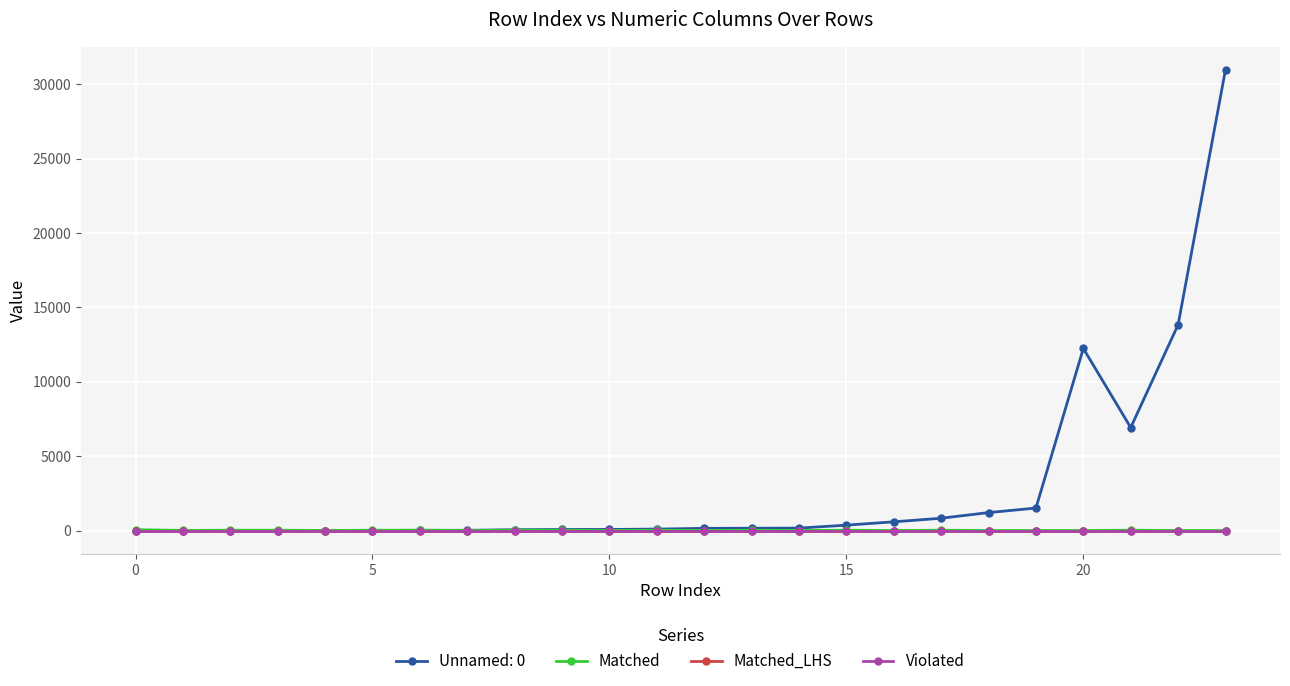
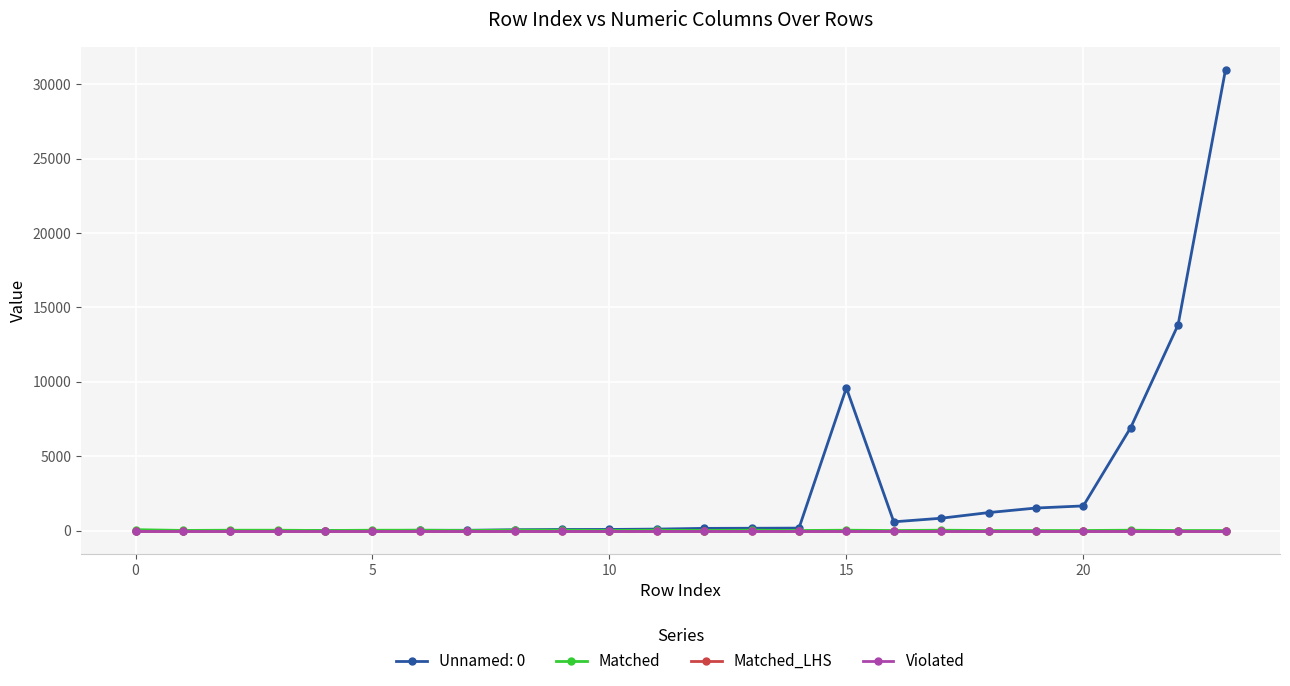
  {
    "Unnamed: 0": {
-     "15": 400,
-     "20": 12200
+     "15": 9600,
+     "20": 1700
    }
  }
